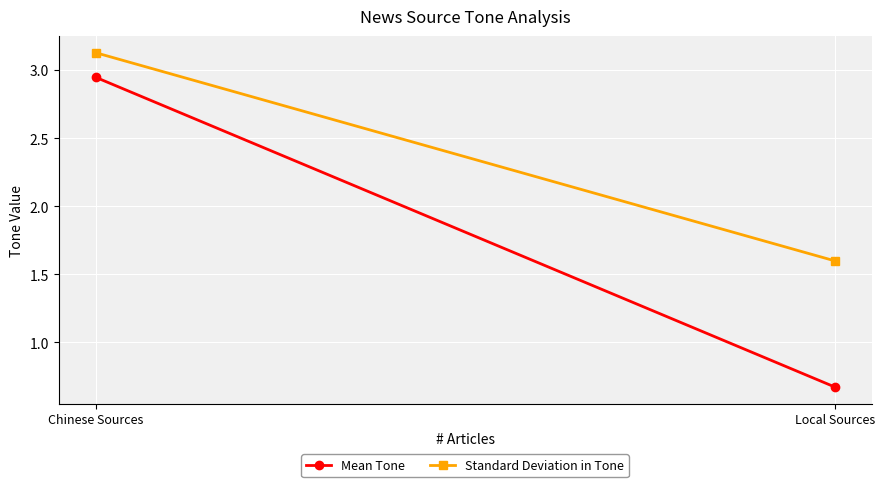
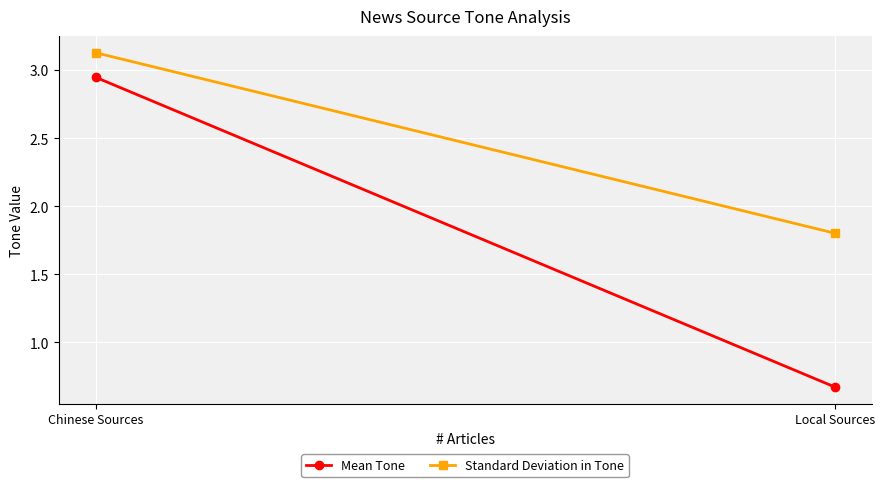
  {
    "Mean Tone": {
      "Chinese Sources": 2.95,
      "Local Sources": 0.67
    },
    "Standard Deviation in Tone": {
      "Chinese Sources": 3.13,
-     "Local Sources": 1.60
+     "Local Sources": 1.80
    }
  }
